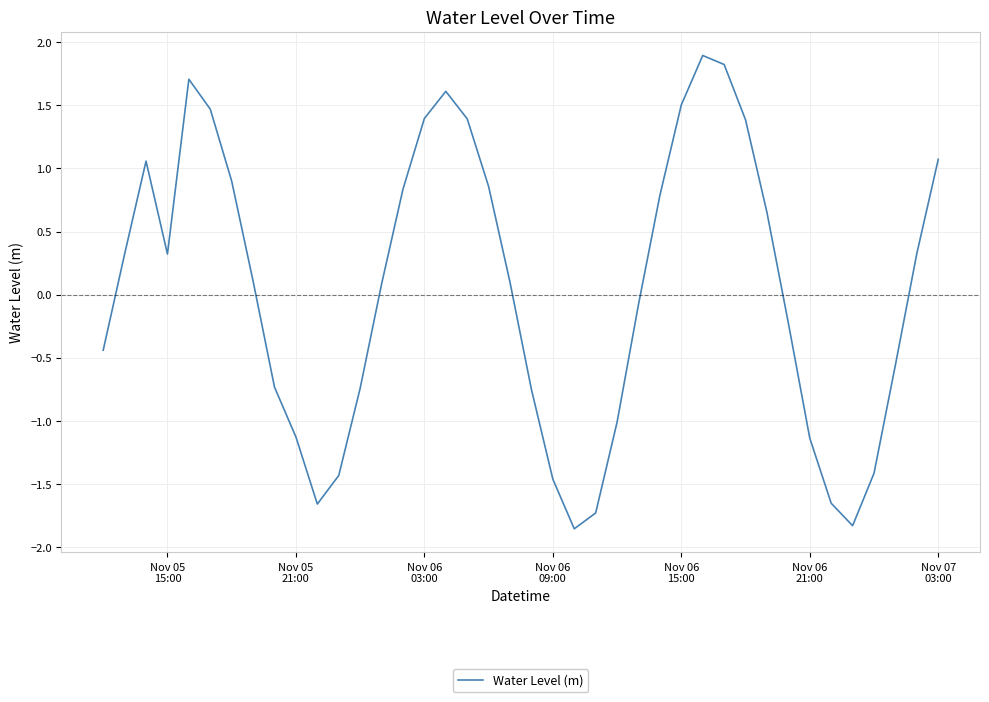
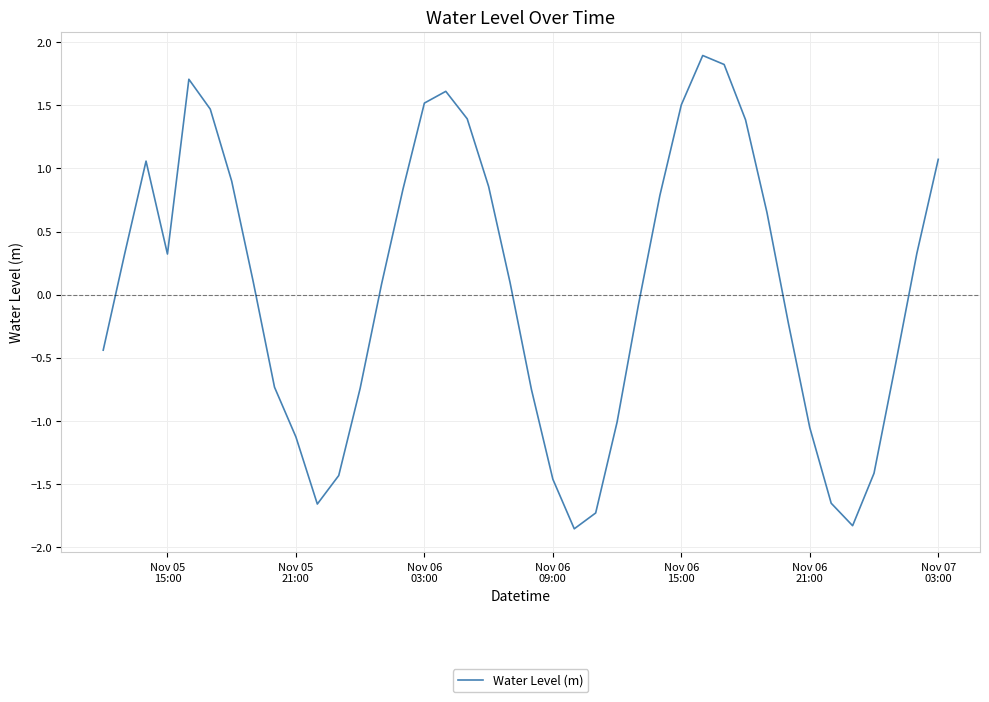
  {
    "Nov 05 15:00": 0.32,
    "Nov 05 21:00": -1.13,
-   "Nov 06 03:00": 1.40,
+   "Nov 06 03:00": 1.52,
    "Nov 06 09:00": -1.46,
    "Nov 06 15:00": 1.50,
-   "Nov 06 21:00": -1.13,
+   "Nov 06 21:00": -1.05,
    "Nov 07 03:00": 1.07
  }
